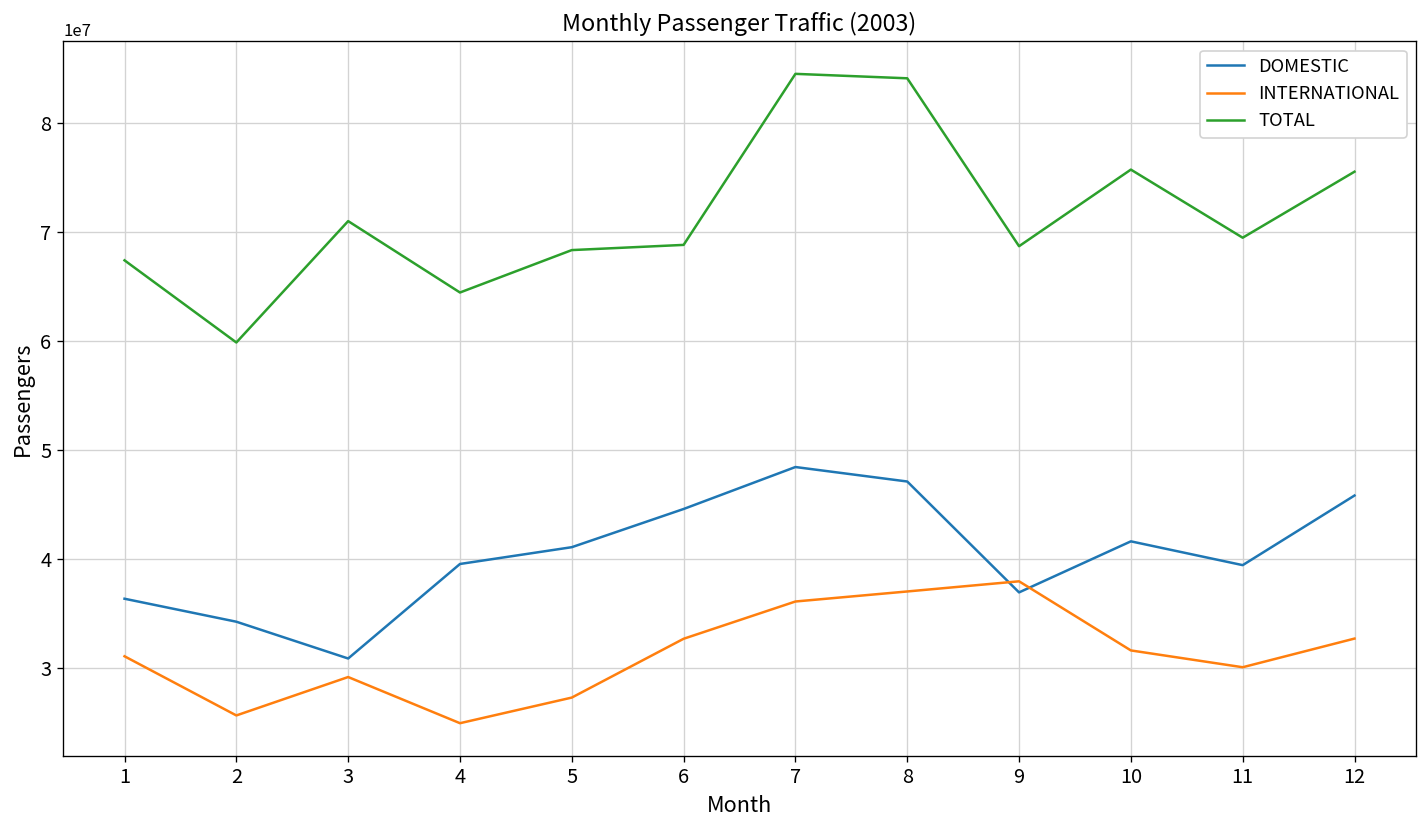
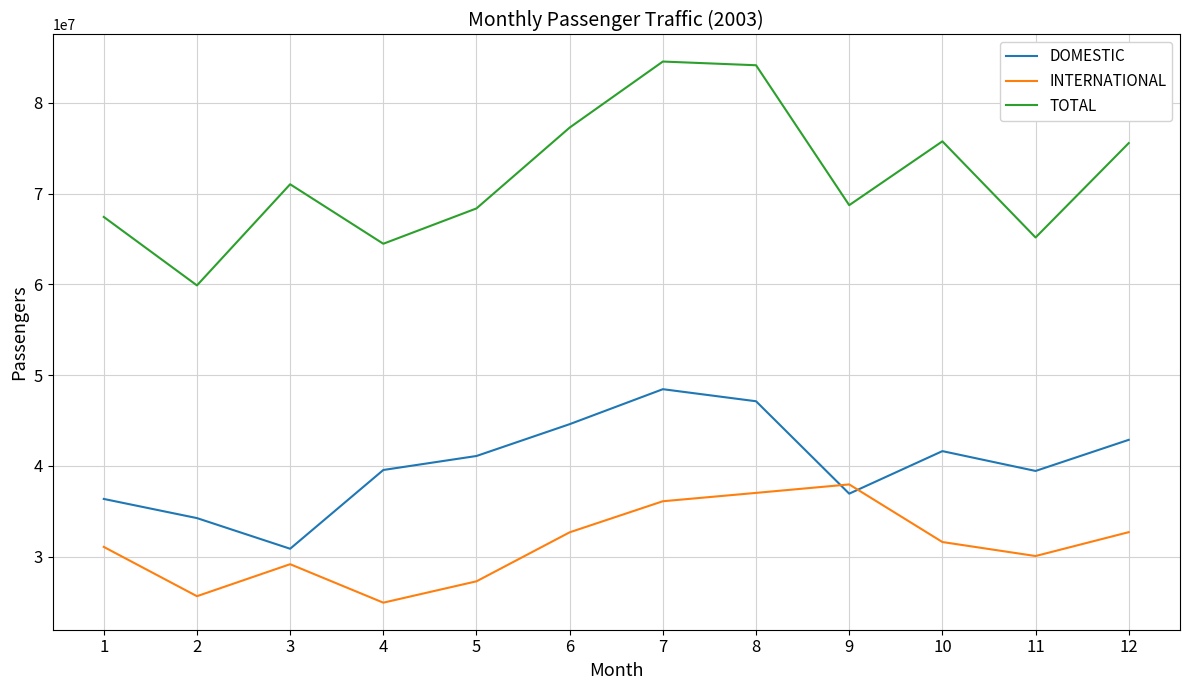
  {
    "DOMESTIC": {
      "1": 36000000,
      "2": 34000000,
      "3": 31000000,
      "4": 40000000,
      "5": 41000000,
      "6": 45000000,
      "7": 48000000,
      "8": 47000000,
      "9": 37000000,
      "10": 42000000,
      "11": 39000000,
-     "12": 46000000
+     "12": 43000000
    },
    "INTERNATIONAL": {
      "1": 31000000,
      "2": 26000000,
      "3": 29000000,
      "4": 25000000,
      "5": 27000000,
      "6": 33000000,
      "7": 36000000,
      "8": 37000000,
      "9": 38000000,
      "10": 32000000,
      "11": 30000000,
      "12": 33000000
    },
    "TOTAL": {
      "1": 67000000,
      "2": 60000000,
      "3": 71000000,
      "4": 64000000,
      "5": 68000000,
-     "6": 69000000,
+     "6": 77000000,
      "7": 85000000,
      "8": 84000000,
      "9": 69000000,
      "10": 76000000,
-     "11": 70000000,
+     "11": 65000000,
      "12": 76000000
    }
  }
